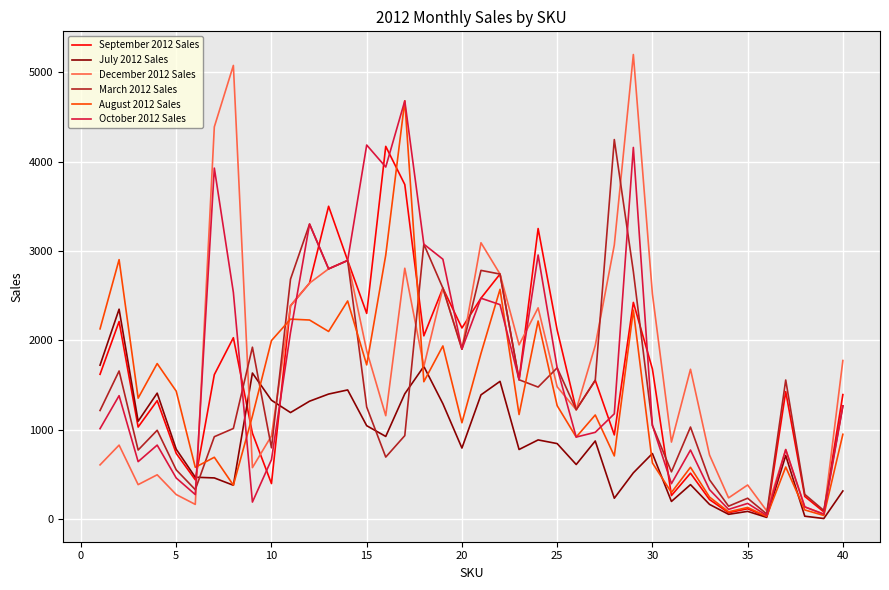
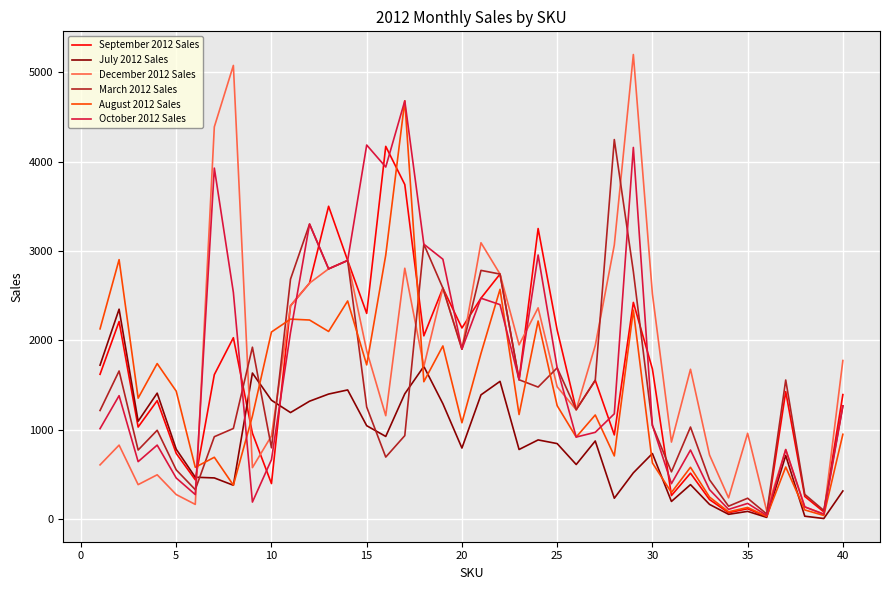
  {
    "September 2012 Sales": {
      "5": 700,
      "10": 400,
      "15": 2300,
      "20": 2100,
      "25": 2100,
      "30": 1700,
      "40": 1400
    },
    "July 2012 Sales": {
      "5": 800,
      "10": 1300,
      "15": 1000,
      "20": 800,
      "25": 800,
      "30": 700,
      "35": 100,
      "40": 300
    },
    "December 2012 Sales": {
      "5": 300,
      "10": 900,
      "15": 1900,
      "25": 1500,
      "30": 2500,
-     "35": 400,
+     "35": 1000,
      "40": 1800
    },
    "August 2012 Sales": {
      "5": 1400,
-     "10": 2000,
+     "10": 2100,
      "15": 1700,
      "20": 1100,
      "25": 1300,
      "30": 600,
      "40": 1000
    }
  }
